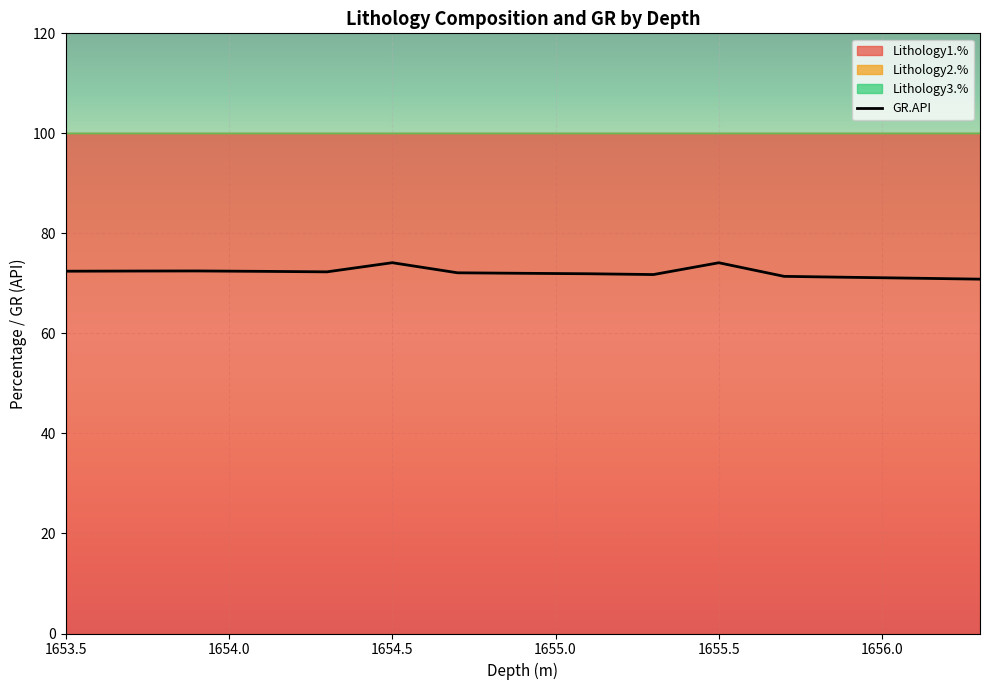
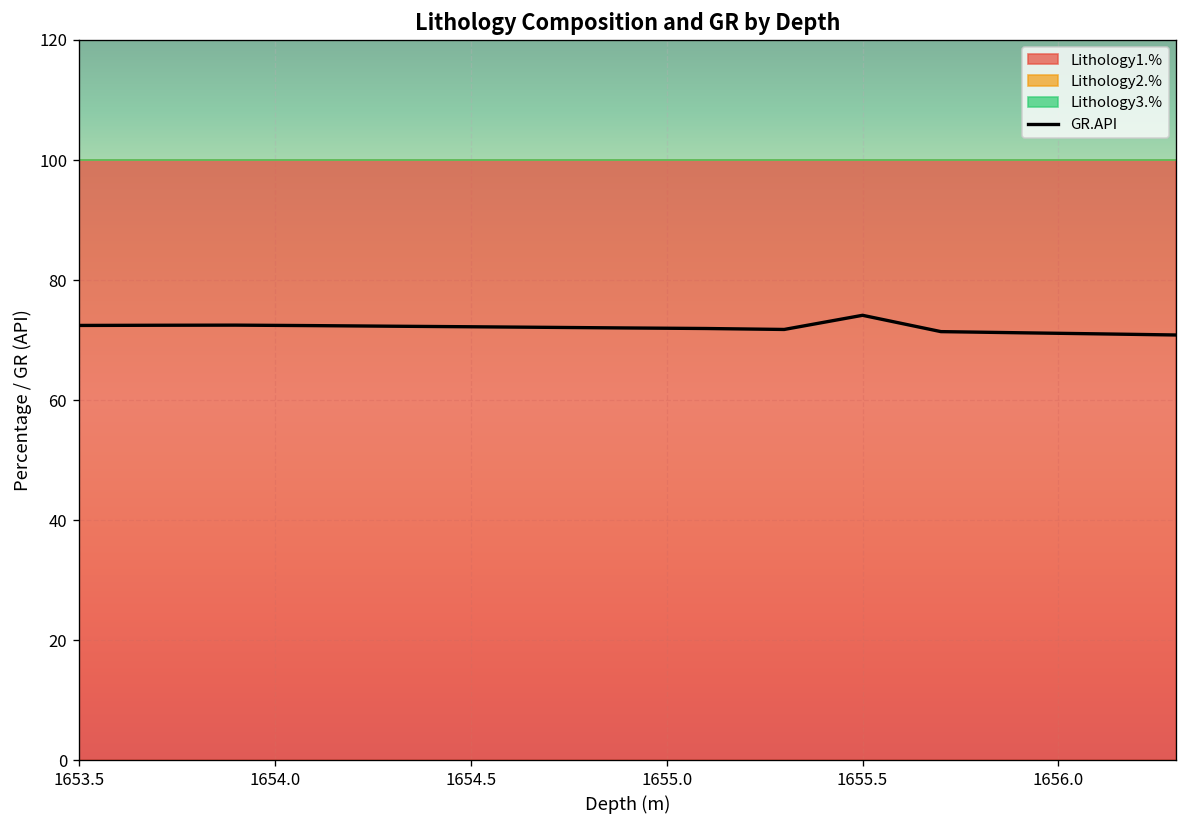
  {
    "GR.API": {
      "1653.5": 72,
-     "1654.5": 74,
+     "1654.5": 72,
      "1655.5": 74
    },
    "Lithology3.%": {
      "1653.5": 100,
      "1654.5": 100,
      "1655.5": 100
    }
  }
